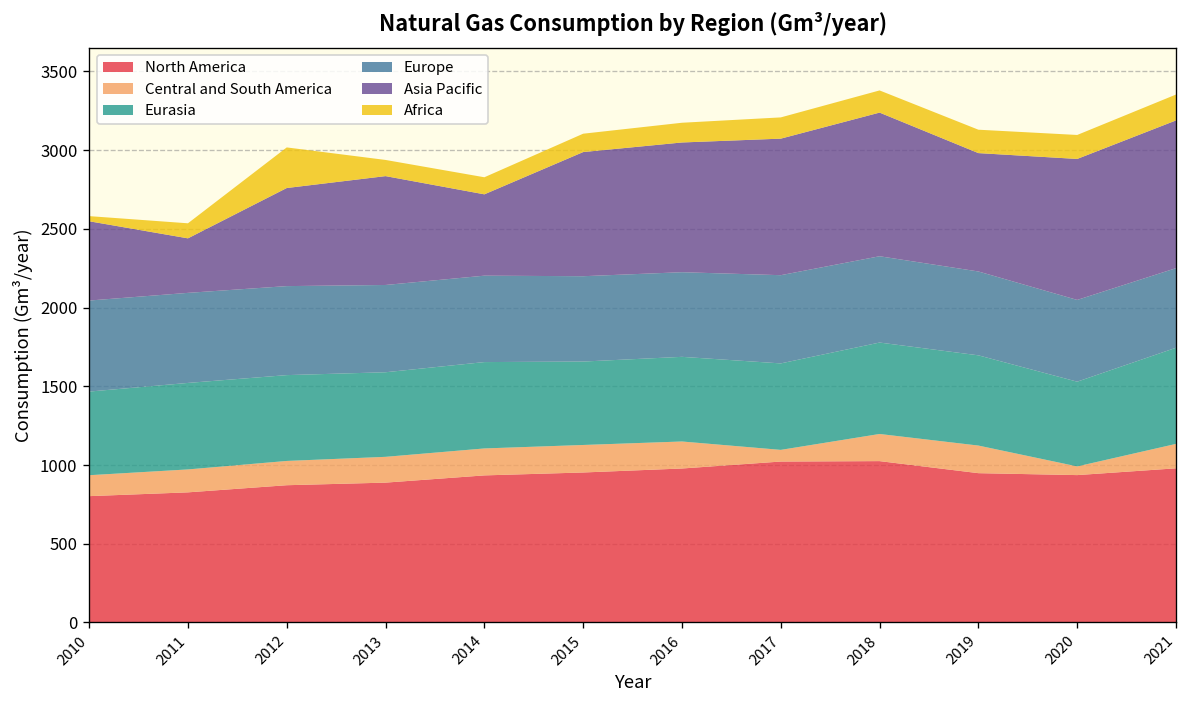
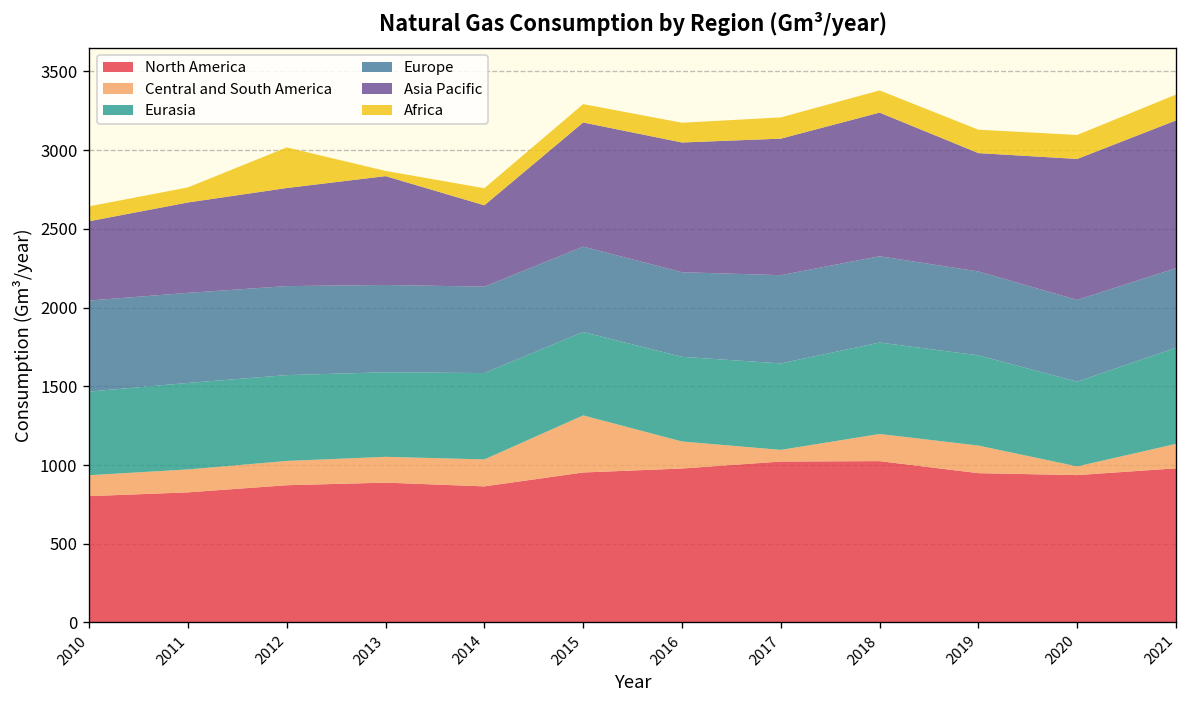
  {
    "North America": {
      "2010": 800,
      "2011": 830,
      "2012": 870,
      "2013": 890,
-     "2014": 930,
+     "2014": 860,
      "2015": 950,
      "2016": 980,
      "2017": 1020,
      "2018": 1030,
      "2019": 950,
      "2020": 940,
      "2021": 980
    },
    "Central and South America": {
      "2010": 130,
      "2011": 150,
      "2012": 150,
      "2013": 160,
      "2014": 170,
-     "2015": 170,
+     "2015": 360,
      "2016": 170,
      "2017": 70,
      "2018": 170,
      "2019": 180,
      "2020": 60,
      "2021": 160
    },
    "Asia Pacific": {
      "2010": 500,
-     "2011": 350,
+     "2011": 570,
      "2012": 620,
      "2013": 690,
      "2014": 520,
      "2015": 790,
      "2016": 820,
      "2017": 870,
      "2018": 910,
      "2019": 750,
      "2020": 900,
      "2021": 940
    },
    "Africa": {
-     "2010": 30,
+     "2010": 90,
      "2011": 100,
      "2012": 260,
-     "2013": 100,
+     "2013": 30,
      "2014": 110,
      "2015": 120,
      "2016": 130,
      "2017": 140,
      "2018": 140,
      "2019": 150,
      "2020": 150,
      "2021": 160
    }
  }
